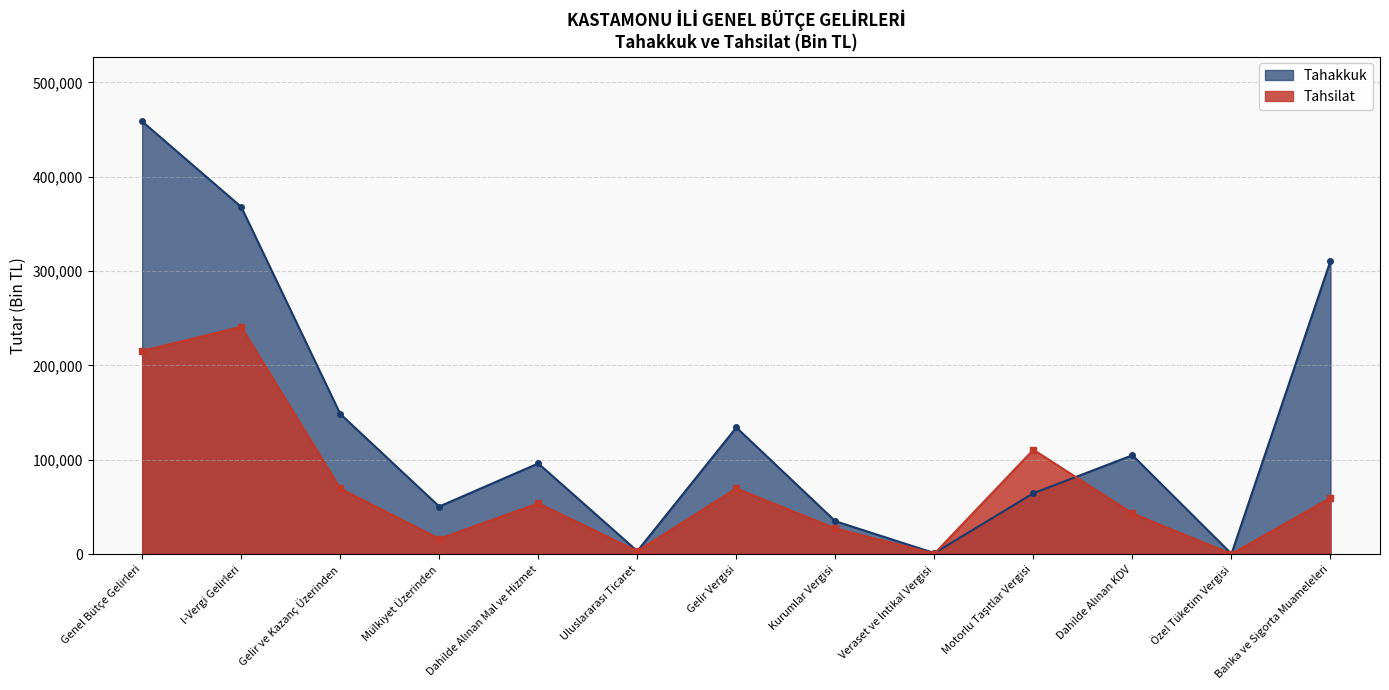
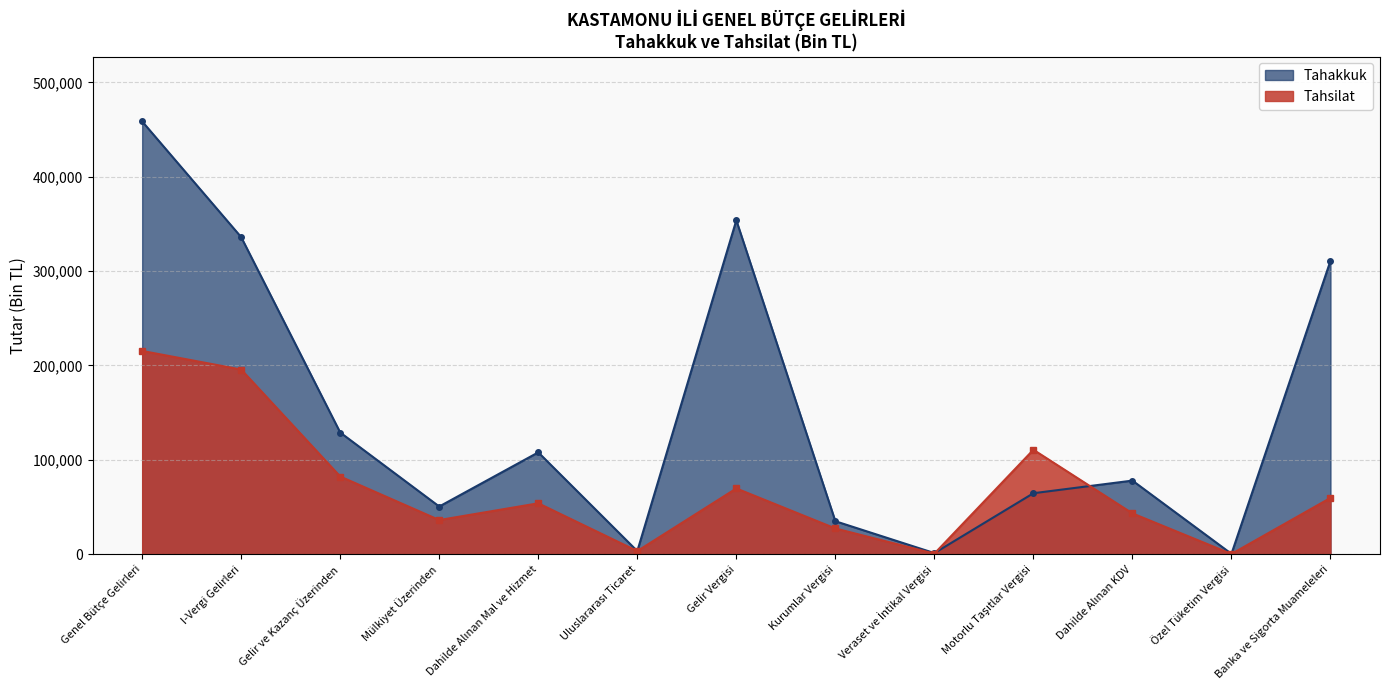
  {
    "Tahakkuk": {
      "Genel Bütçe Gelirleri": "460,000",
-     "I-Vergi Gelirleri": "370,000",
-     "Gelir ve Kazanç Üzerinden": "150,000",
+     "I-Vergi Gelirleri": "340,000",
+     "Gelir ve Kazanç Üzerinden": "130,000",
      "Mülkiyet Üzerinden": "50,000",
-     "Dahilde Alınan Mal ve Hizmet": "100,000",
-     "Gelir Vergisi": "130,000",
+     "Dahilde Alınan Mal ve Hizmet": "110,000",
+     "Gelir Vergisi": "350,000",
      "Kurumlar Vergisi": "30,000",
      "Motorlu Taşıtlar Vergisi": "60,000",
-     "Dahilde Alınan KDV": "100,000",
+     "Dahilde Alınan KDV": "80,000",
      "Banka ve Sigorta Muameleleri": "310,000"
    },
    "Tahsilat": {
      "Genel Bütçe Gelirleri": "220,000",
-     "I-Vergi Gelirleri": "240,000",
-     "Gelir ve Kazanç Üzerinden": "70,000",
-     "Mülkiyet Üzerinden": "20,000",
+     "I-Vergi Gelirleri": "200,000",
+     "Gelir ve Kazanç Üzerinden": "80,000",
+     "Mülkiyet Üzerinden": "40,000",
      "Dahilde Alınan Mal ve Hizmet": "50,000",
      "Gelir Vergisi": "70,000",
      "Kurumlar Vergisi": "30,000",
      "Motorlu Taşıtlar Vergisi": "110,000",
      "Dahilde Alınan KDV": "40,000",
      "Banka ve Sigorta Muameleleri": "60,000"
    }
  }
